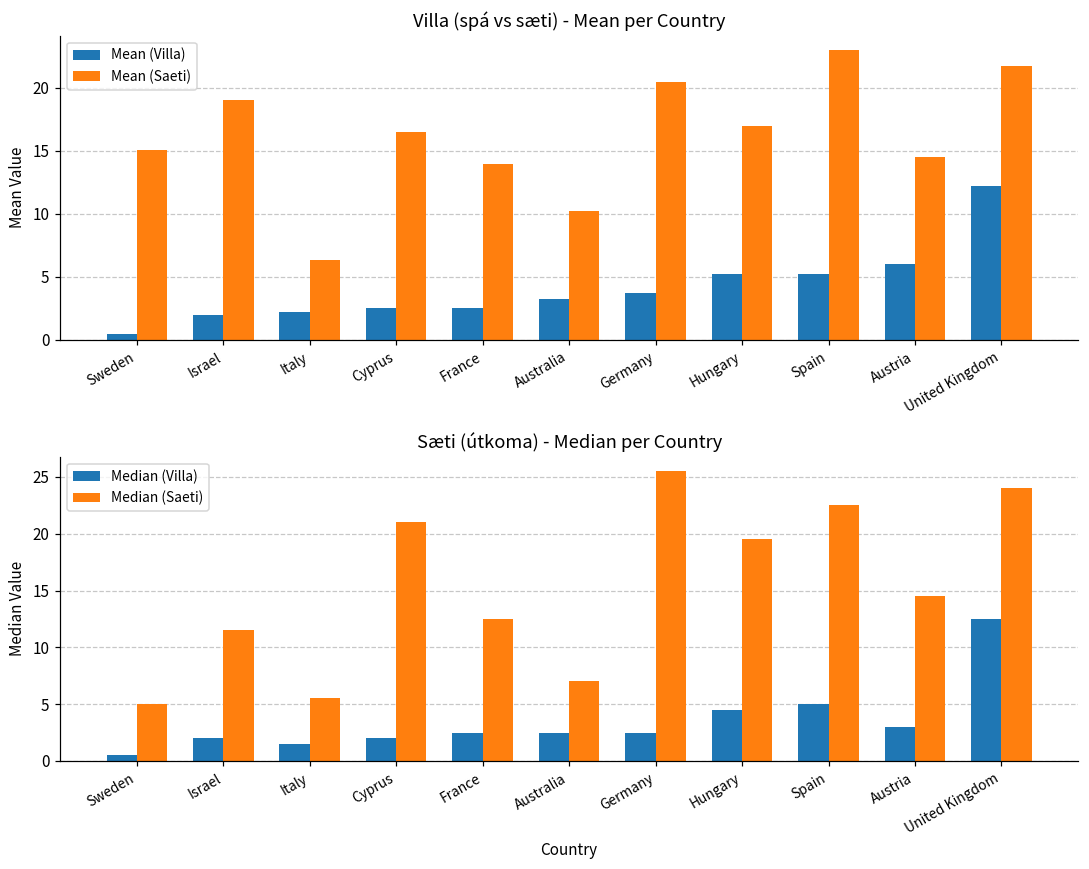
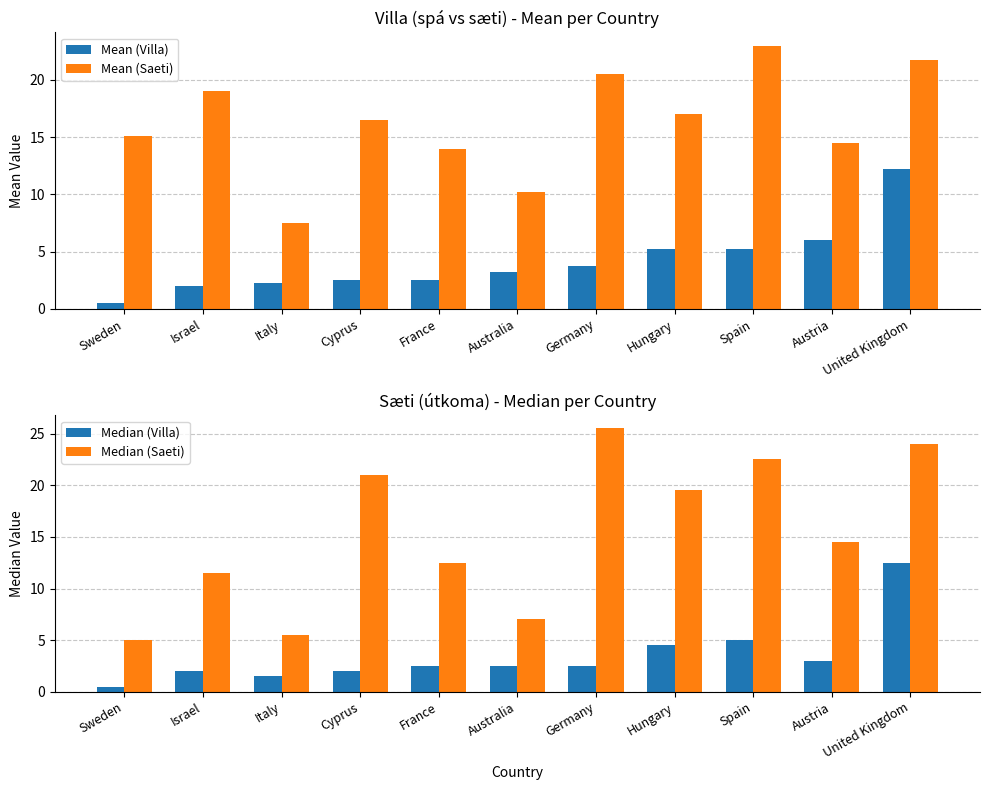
  {
    "Villa (spá vs sæti) - Mean per Country": {
      "Mean (Villa)": {
        "Sweden": 0.5,
        "Israel": 2.0,
        "Italy": 2.3,
        "Cyprus": 2.5,
        "France": 2.5,
        "Australia": 3.3,
        "Germany": 3.8,
        "Hungary": 5.3,
        "Spain": 5.3,
        "Austria": 6.0,
        "United Kingdom": 12.3
      },
      "Mean (Saeti)": {
        "Sweden": 15.1,
        "Israel": 19.0,
-       "Italy": 6.3,
+       "Italy": 7.5,
        "Cyprus": 16.5,
        "France": 14.0,
        "Australia": 10.2,
        "Germany": 20.5,
        "Hungary": 17.0,
        "Spain": 23.0,
        "Austria": 14.5,
        "United Kingdom": 21.8
      }
    },
    "Sæti (útkoma) - Median per Country": {
      "Median (Villa)": {
        "Sweden": 0.5,
        "Israel": 2.0,
        "Italy": 1.5,
        "Cyprus": 2.0,
        "France": 2.5,
        "Australia": 2.5,
        "Germany": 2.5,
        "Hungary": 4.5,
        "Spain": 5.0,
        "Austria": 3.0,
        "United Kingdom": 12.5
      },
      "Median (Saeti)": {
        "Sweden": 5.0,
        "Israel": 11.5,
        "Italy": 5.5,
        "Cyprus": 21.0,
        "France": 12.5,
        "Australia": 7.0,
        "Germany": 25.5,
        "Hungary": 19.5,
        "Spain": 22.5,
        "Austria": 14.5,
        "United Kingdom": 24.0
      }
    }
  }
